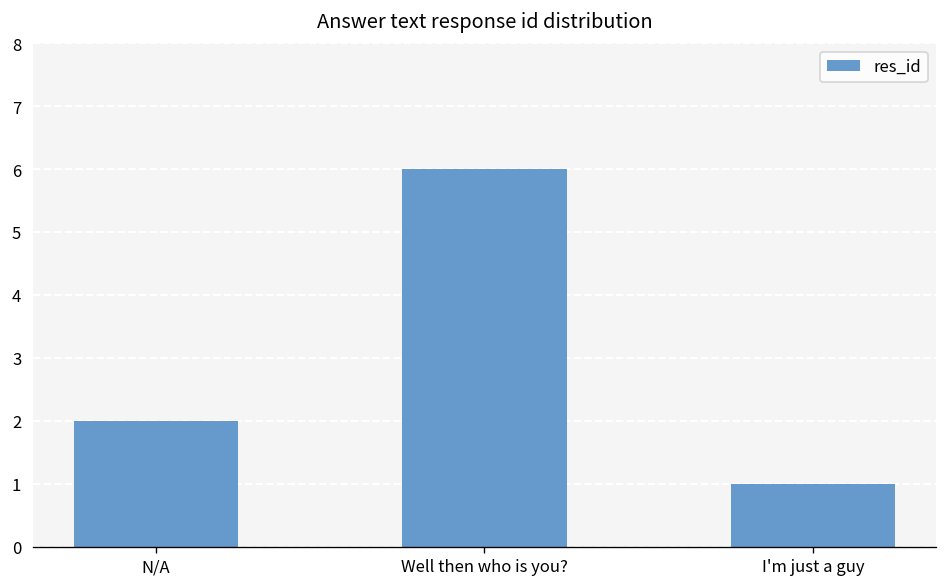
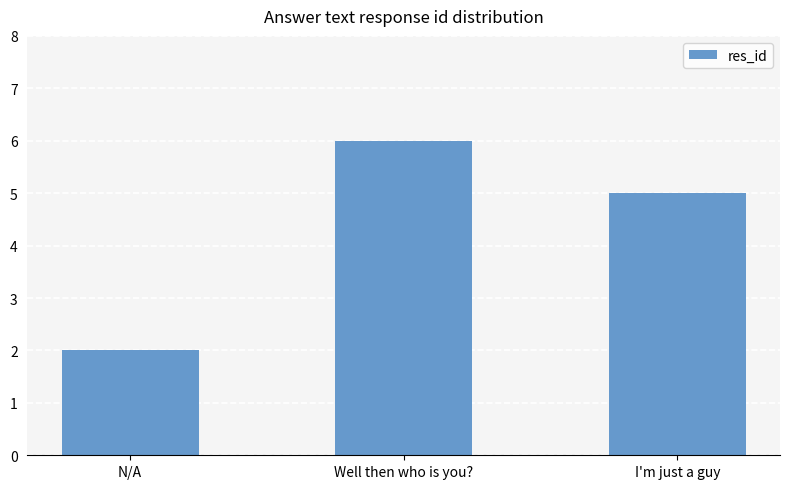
  {
    "N/A": 2,
    "Well then who is you?": 6,
-   "I'm just a guy": 1
+   "I'm just a guy": 5
  }
